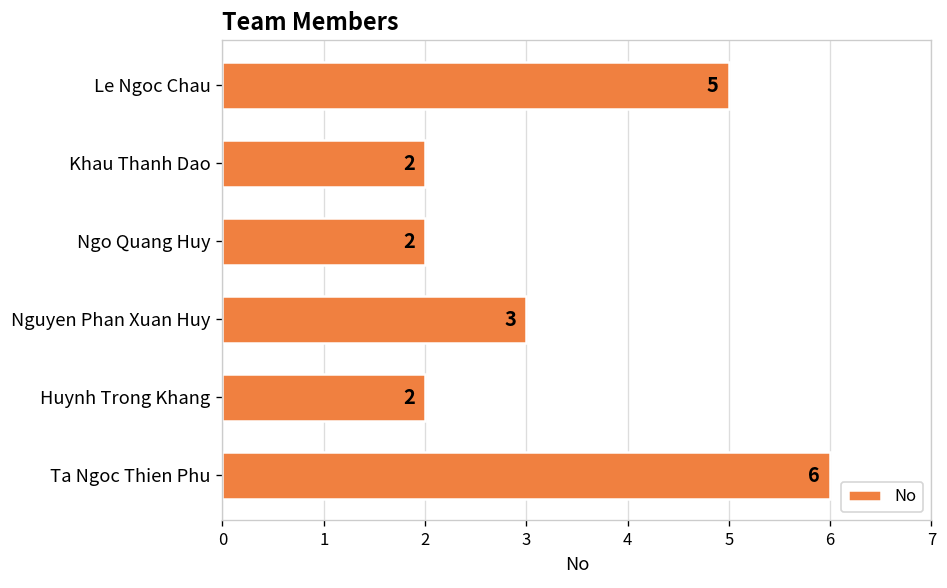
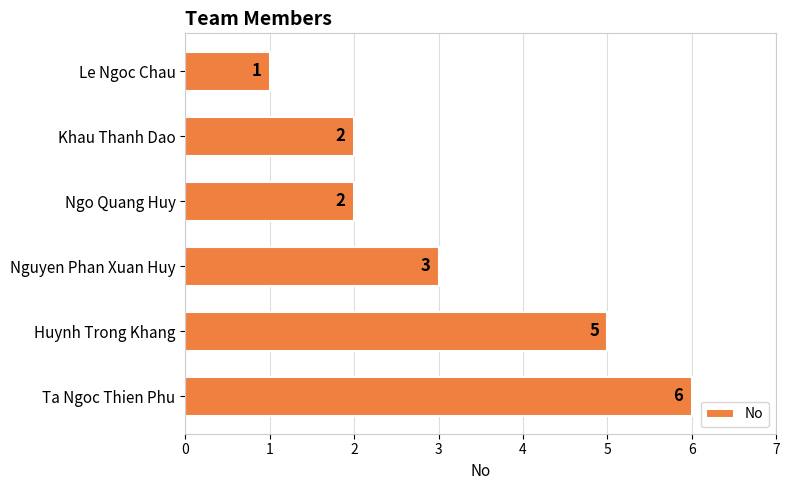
  {
-   "Le Ngoc Chau": 5,
+   "Le Ngoc Chau": 1,
    "Khau Thanh Dao": 2,
    "Ngo Quang Huy": 2,
    "Nguyen Phan Xuan Huy": 3,
-   "Huynh Trong Khang": 2,
+   "Huynh Trong Khang": 5,
    "Ta Ngoc Thien Phu": 6
  }
